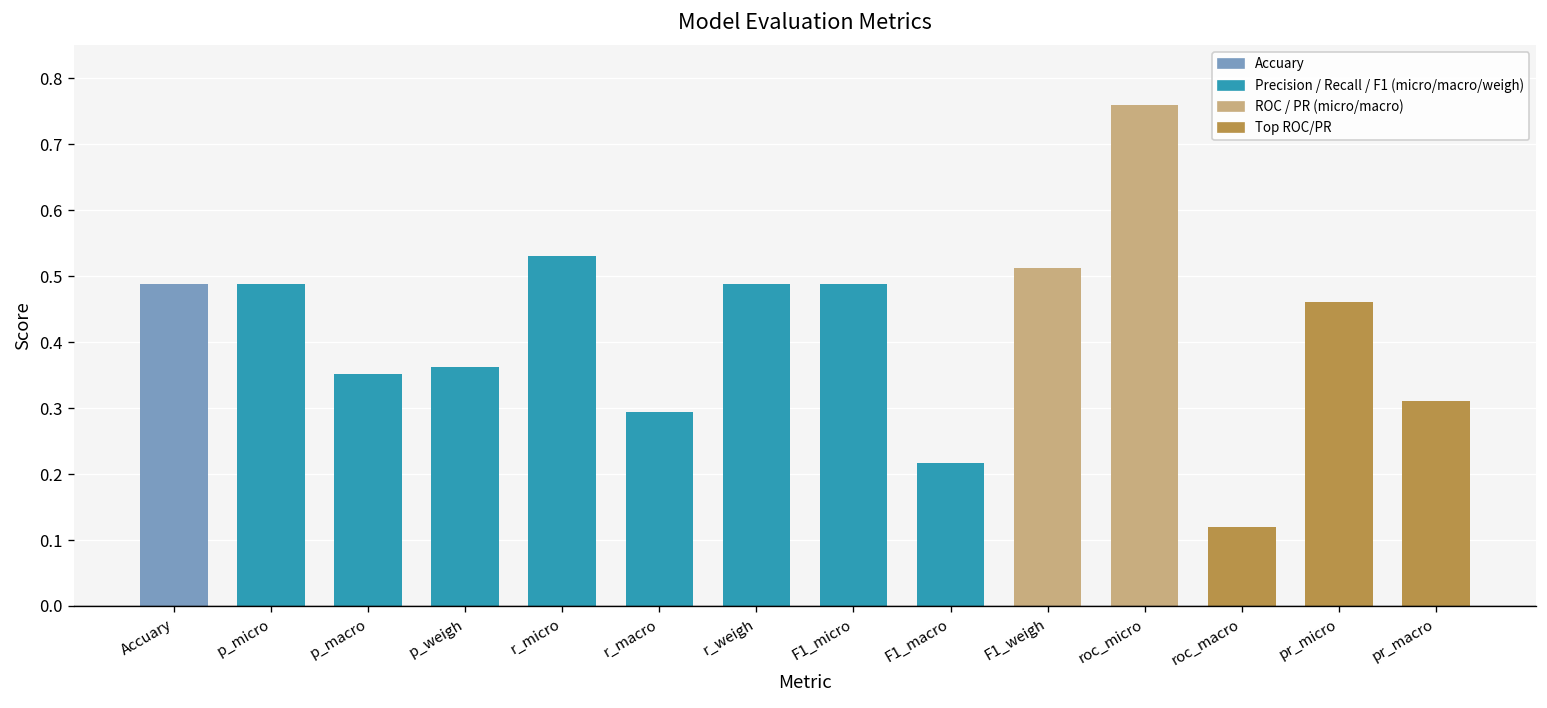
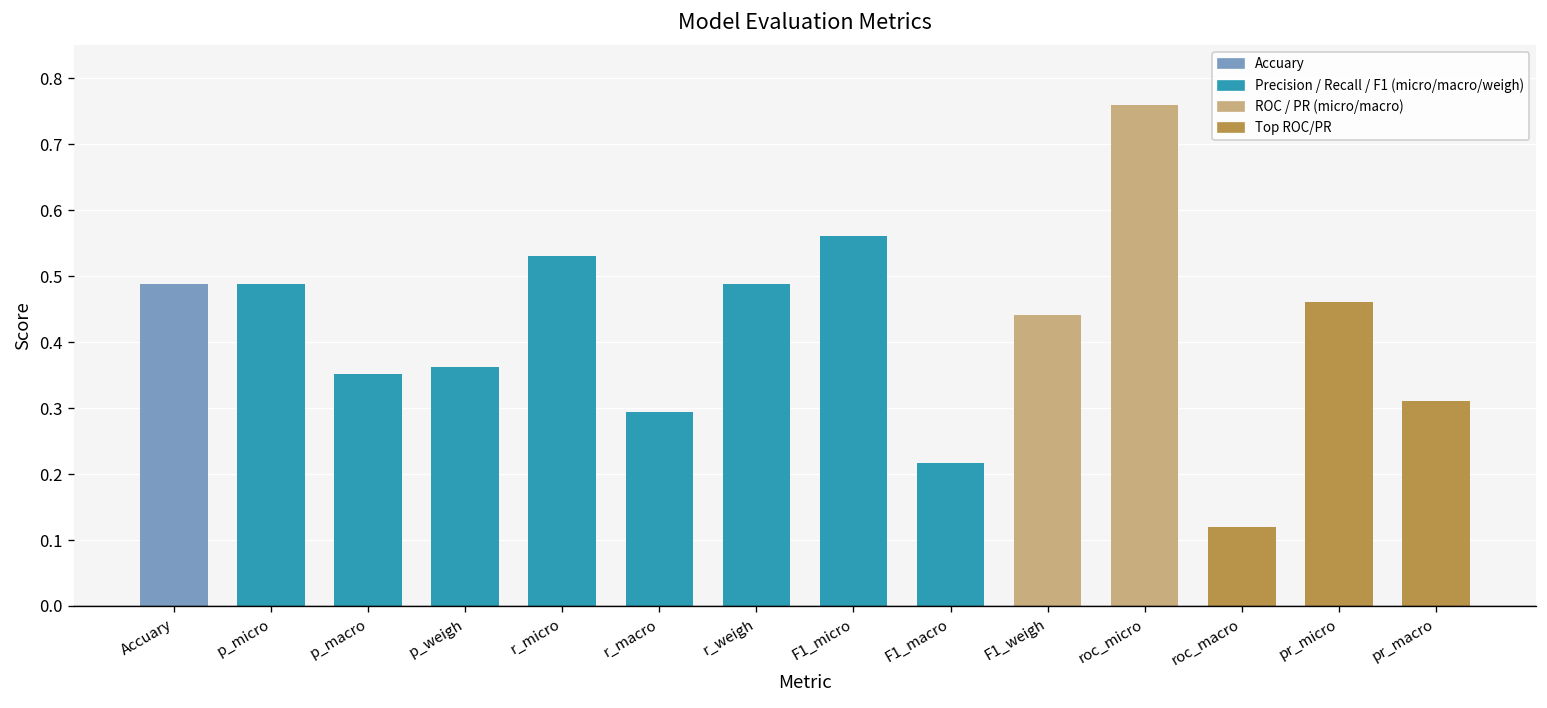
  {
    "Accuary": 0.49,
    "p_micro": 0.49,
    "p_macro": 0.35,
    "p_weigh": 0.36,
    "r_micro": 0.53,
    "r_macro": 0.29,
    "r_weigh": 0.49,
-   "F1_micro": 0.49,
+   "F1_micro": 0.56,
    "F1_macro": 0.22,
-   "F1_weigh": 0.51,
+   "F1_weigh": 0.44,
    "roc_micro": 0.76,
    "roc_macro": 0.12,
    "pr_micro": 0.46,
    "pr_macro": 0.31
  }
